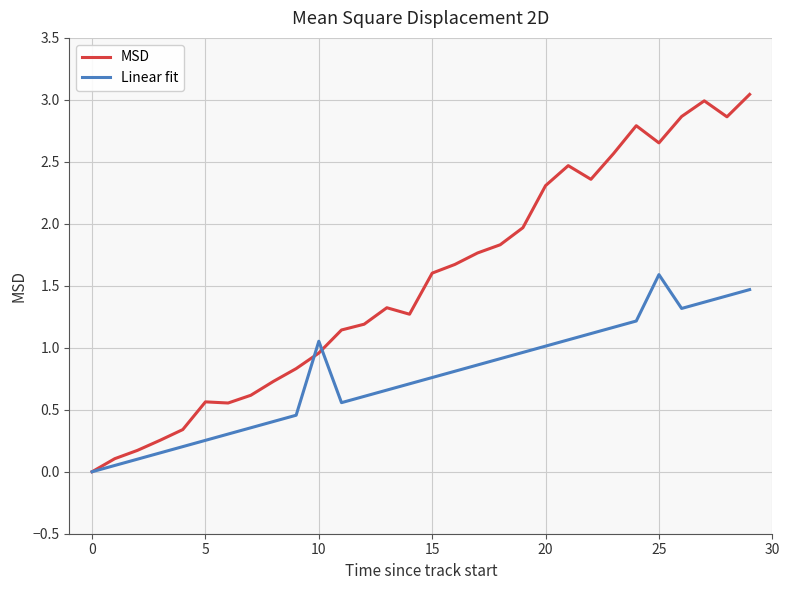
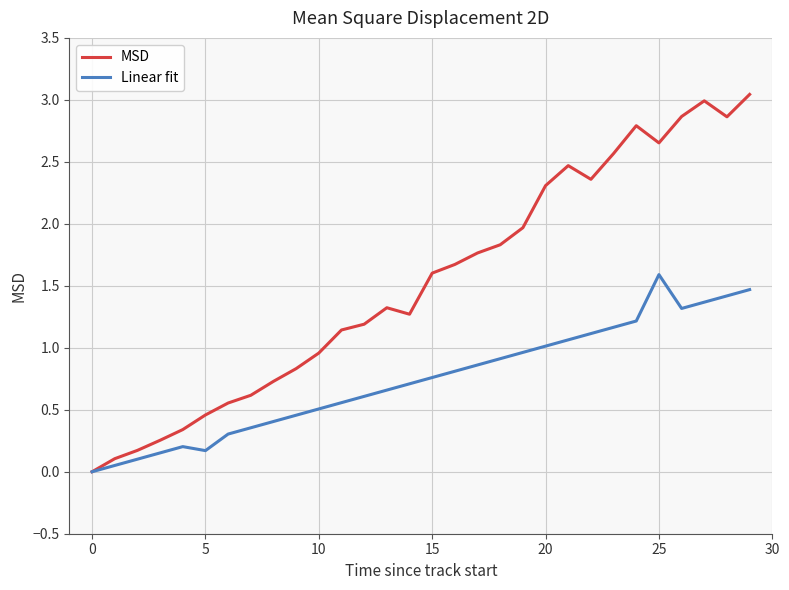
  {
    "MSD": {
-     "5": 0.56,
+     "5": 0.46,
      "10": 0.96,
      "15": 1.60,
      "20": 2.31,
      "25": 2.65
    },
    "Linear fit": {
-     "5": 0.25,
-     "10": 1.05,
+     "5": 0.17,
+     "10": 0.51,
      "15": 0.76,
      "20": 1.01,
      "25": 1.59
    }
  }
